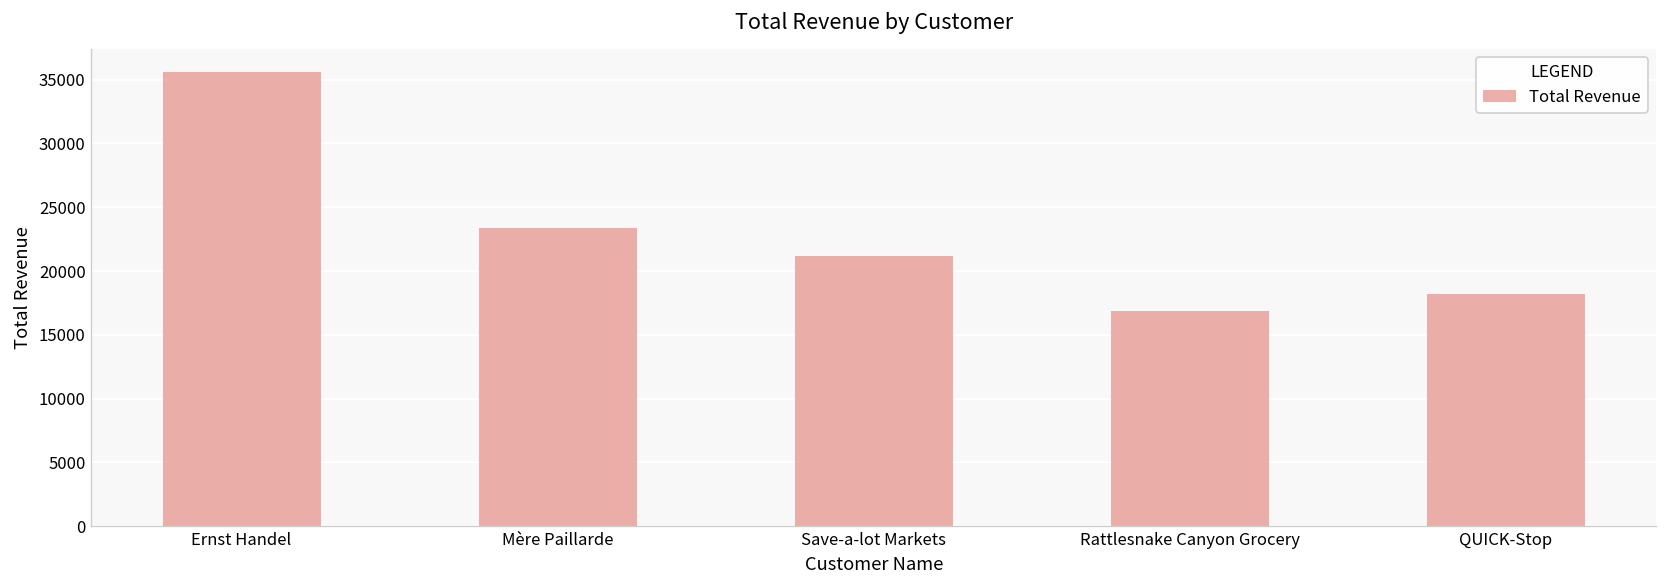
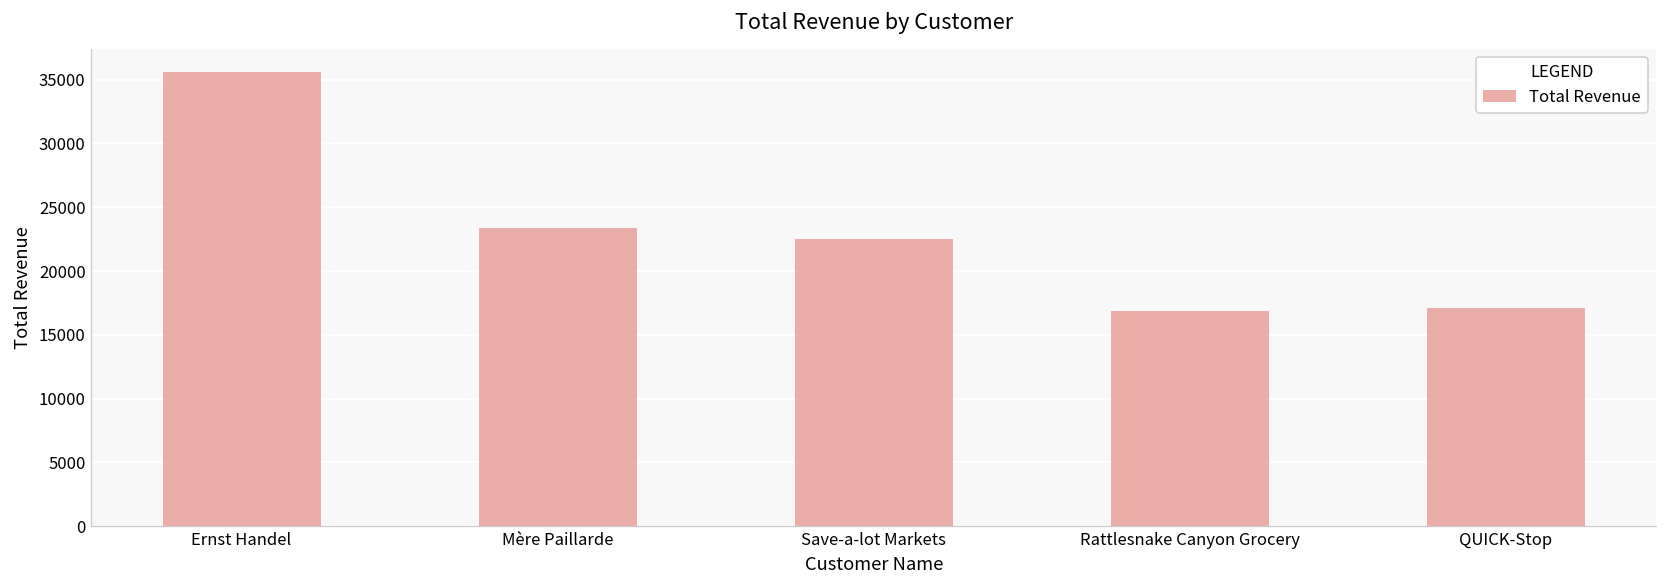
  {
    "Ernst Handel": 35600,
    "Mère Paillarde": 23400,
-   "Save-a-lot Markets": 21200,
+   "Save-a-lot Markets": 22500,
    "Rattlesnake Canyon Grocery": 16900,
-   "QUICK-Stop": 18200
+   "QUICK-Stop": 17100
  }
